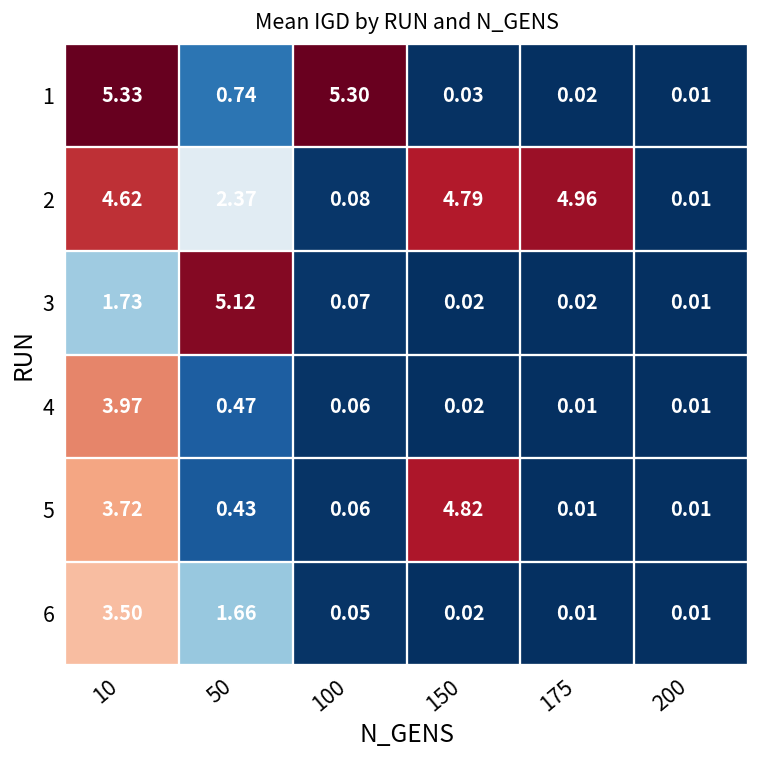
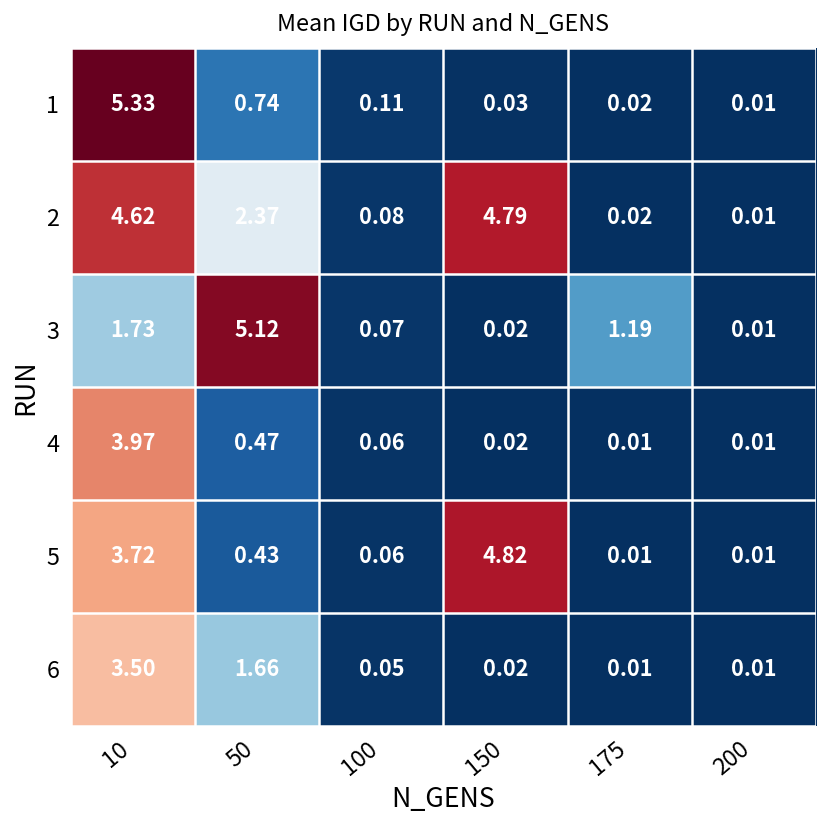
  {
    "1": {
      "10": 5.33,
      "50": 0.74,
-     "100": 5.30,
+     "100": 0.11,
      "150": 0.03,
      "175": 0.02,
      "200": 0.01
    },
    "2": {
      "10": 4.62,
      "100": 0.08,
      "150": 4.79,
-     "175": 4.96,
+     "175": 0.02,
      "200": 0.01
    },
    "3": {
      "10": 1.73,
      "50": 5.12,
      "100": 0.07,
      "150": 0.02,
-     "175": 0.02,
+     "175": 1.19,
      "200": 0.01
    },
    "4": {
      "10": 3.97,
      "50": 0.47,
      "100": 0.06,
      "150": 0.02,
      "175": 0.01,
      "200": 0.01
    },
    "5": {
      "10": 3.72,
      "50": 0.43,
      "100": 0.06,
      "150": 4.82,
      "175": 0.01,
      "200": 0.01
    },
    "6": {
      "10": 3.50,
      "50": 1.66,
      "100": 0.05,
      "150": 0.02,
      "175": 0.01,
      "200": 0.01
    }
  }
